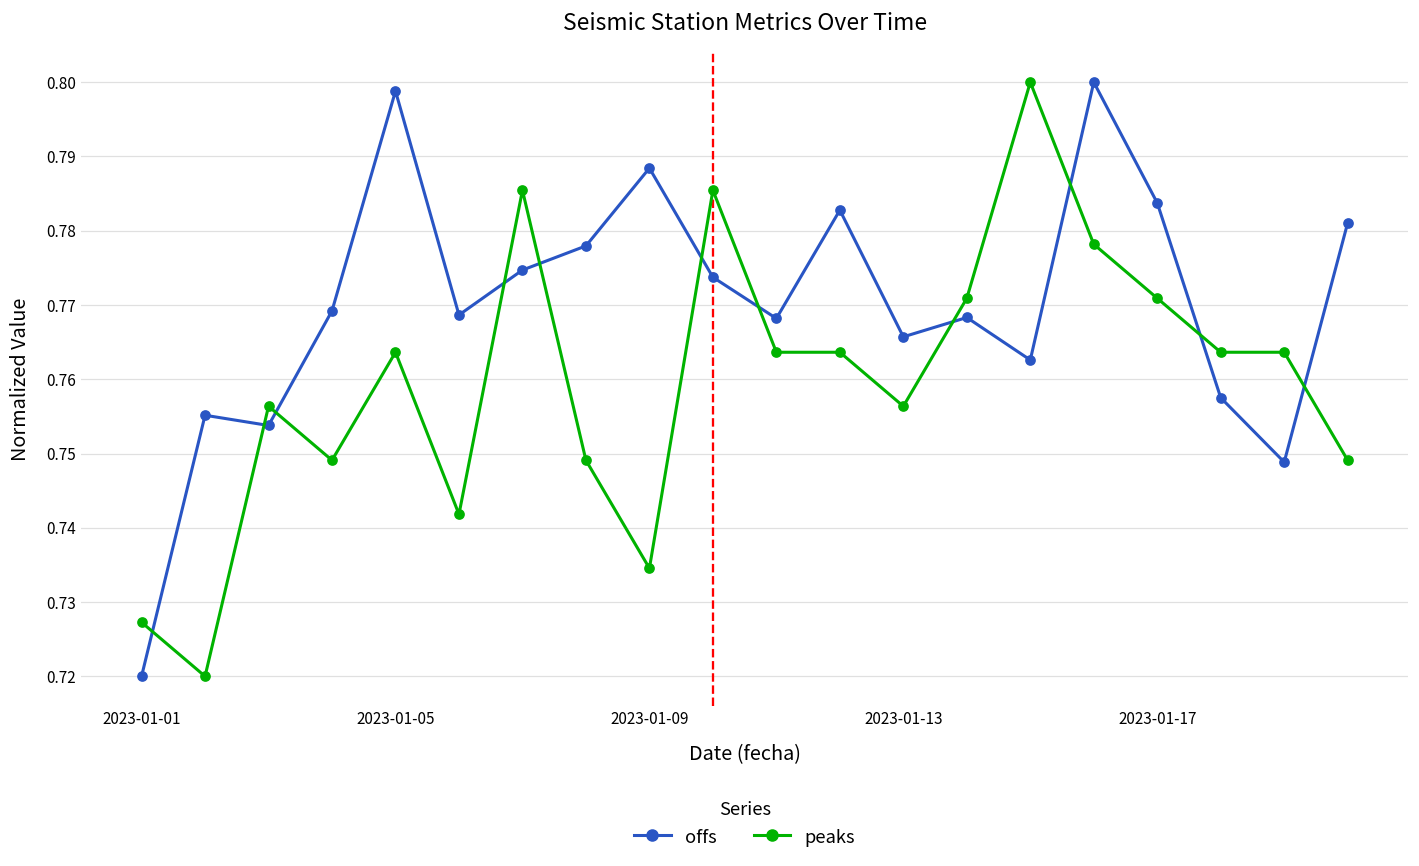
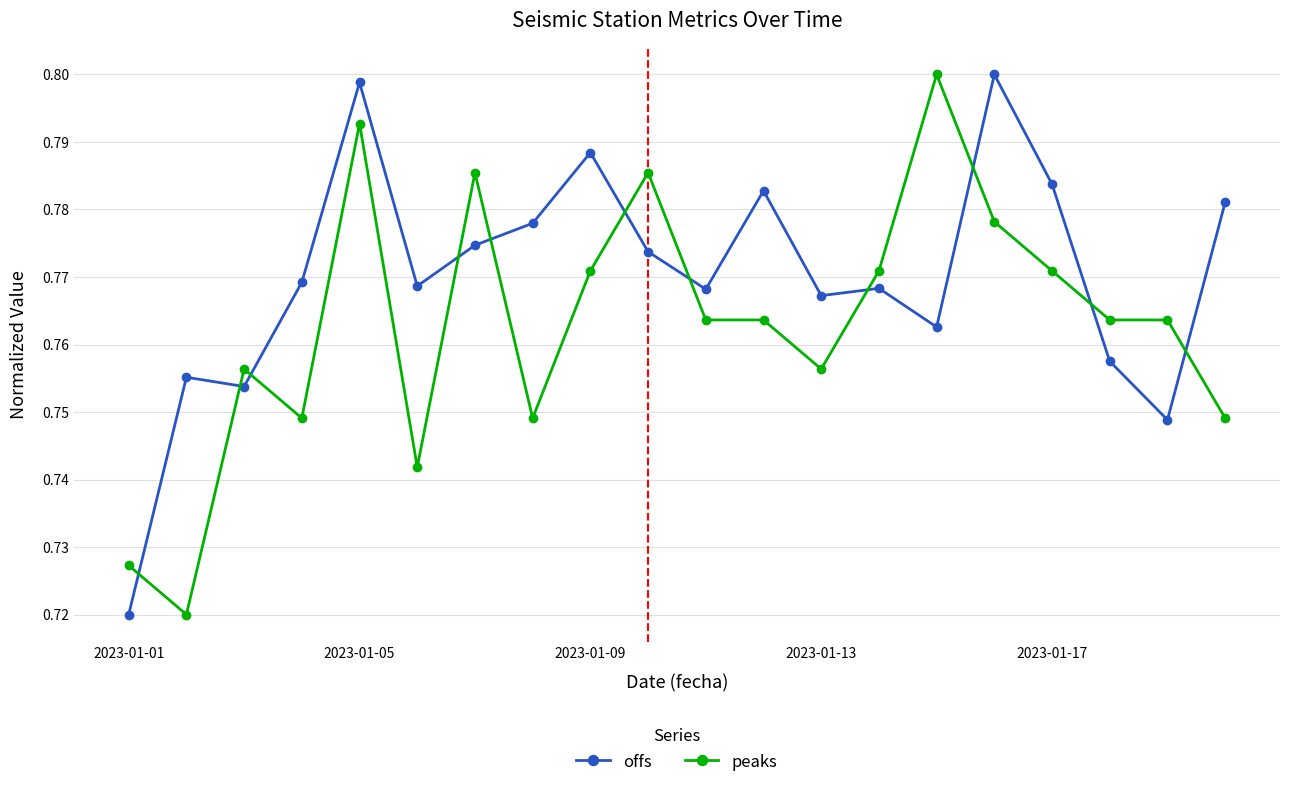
  {
    "offs": {
      "2023-01-01": 0.720,
      "2023-01-05": 0.799,
      "2023-01-09": 0.788,
-     "2023-01-13": 0.766,
+     "2023-01-13": 0.767,
      "2023-01-17": 0.784
    },
    "peaks": {
      "2023-01-01": 0.727,
-     "2023-01-05": 0.764,
-     "2023-01-09": 0.735,
+     "2023-01-05": 0.793,
+     "2023-01-09": 0.771,
      "2023-01-13": 0.756,
      "2023-01-17": 0.771
    }
  }
